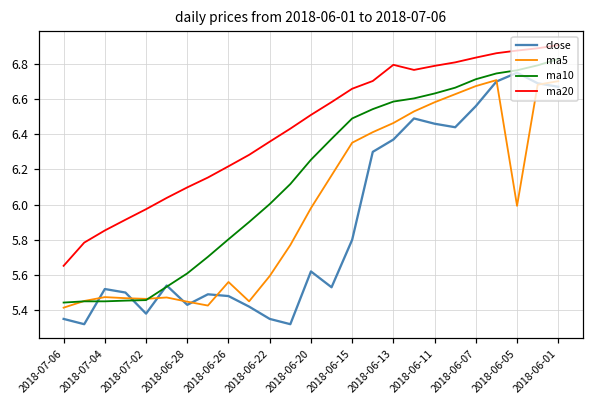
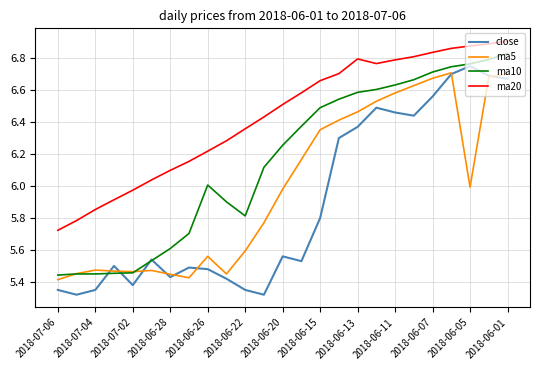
  {
    "close": {
      "2018-07-06": 5.35,
-     "2018-07-04": 5.52,
+     "2018-07-04": 5.35,
      "2018-07-02": 5.38,
      "2018-06-28": 5.43,
      "2018-06-26": 5.48,
      "2018-06-22": 5.35,
-     "2018-06-20": 5.62,
+     "2018-06-20": 5.56,
      "2018-06-15": 5.80,
      "2018-06-13": 6.37,
      "2018-06-11": 6.46,
      "2018-06-07": 6.56
    },
    "ma5": {
      "2018-07-06": 5.41,
      "2018-07-04": 5.47,
      "2018-06-28": 5.45,
      "2018-06-26": 5.56,
      "2018-06-22": 5.59,
      "2018-06-20": 5.98,
      "2018-06-15": 6.35,
      "2018-06-13": 6.46,
      "2018-06-11": 6.58,
      "2018-06-07": 6.67,
      "2018-06-05": 5.99
    },
    "ma10": {
      "2018-07-06": 5.44,
      "2018-07-04": 5.45,
      "2018-06-28": 5.61,
-     "2018-06-26": 5.80,
-     "2018-06-22": 6.00,
+     "2018-06-26": 6.01,
+     "2018-06-22": 5.81,
      "2018-06-20": 6.26,
      "2018-06-15": 6.49,
      "2018-06-13": 6.59,
      "2018-06-11": 6.63,
      "2018-06-07": 6.71
    },
    "ma20": {
-     "2018-07-06": 5.65,
+     "2018-07-06": 5.72,
      "2018-07-04": 5.85,
      "2018-07-02": 5.97,
      "2018-06-28": 6.10,
      "2018-06-26": 6.22,
      "2018-06-22": 6.36,
      "2018-06-20": 6.51,
      "2018-06-15": 6.66,
      "2018-06-13": 6.80,
      "2018-06-11": 6.79,
      "2018-06-07": 6.84
    }
  }
